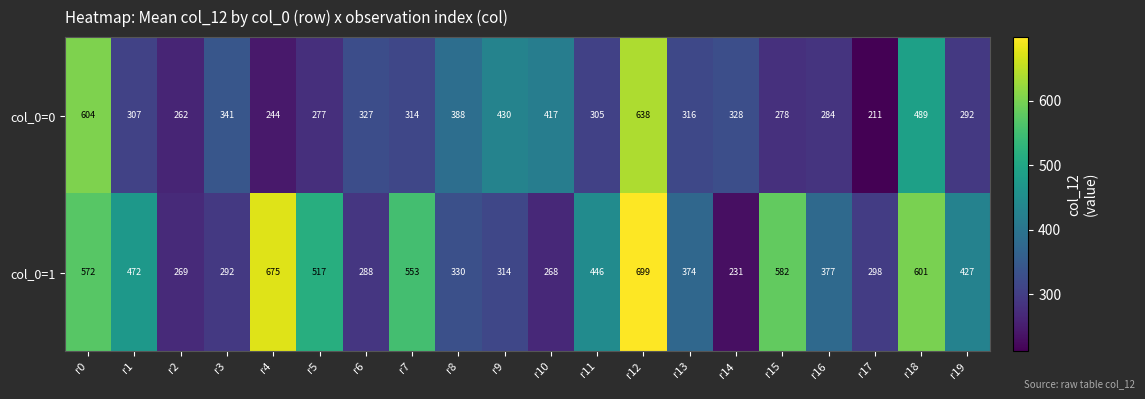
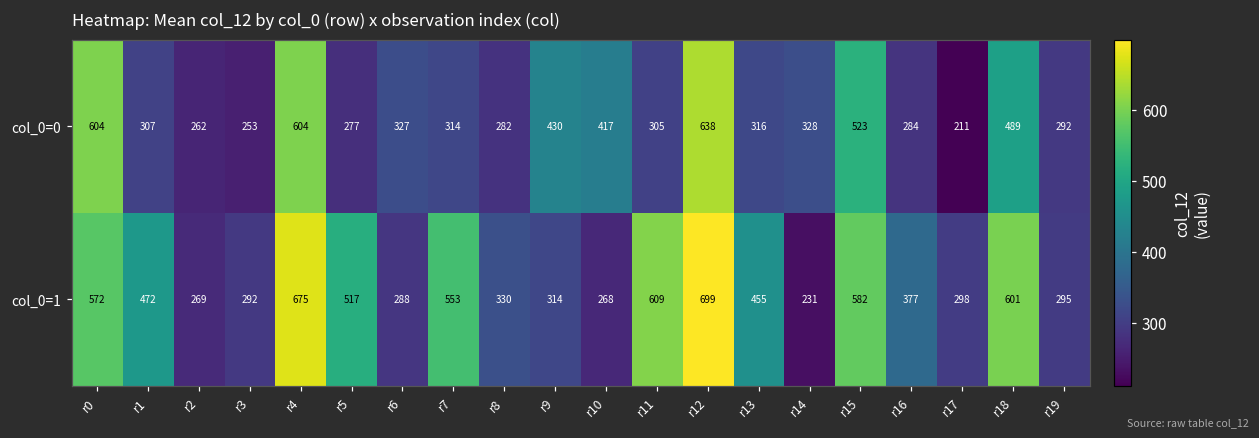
  {
    "col_0=0": {
      "r0": 604,
      "r1": 307,
      "r2": 262,
-     "r3": 341,
-     "r4": 244,
+     "r3": 253,
+     "r4": 604,
      "r5": 277,
      "r6": 327,
      "r7": 314,
-     "r8": 388,
+     "r8": 282,
      "r9": 430,
      "r10": 417,
      "r11": 305,
      "r12": 638,
      "r13": 316,
      "r14": 328,
-     "r15": 278,
+     "r15": 523,
      "r16": 284,
      "r17": 211,
      "r18": 489,
      "r19": 292
    },
    "col_0=1": {
      "r0": 572,
      "r1": 472,
      "r2": 269,
      "r3": 292,
      "r4": 675,
      "r5": 517,
      "r6": 288,
      "r7": 553,
      "r8": 330,
      "r9": 314,
      "r10": 268,
-     "r11": 446,
+     "r11": 609,
      "r12": 699,
-     "r13": 374,
+     "r13": 455,
      "r14": 231,
      "r15": 582,
      "r16": 377,
      "r17": 298,
      "r18": 601,
-     "r19": 427
+     "r19": 295
    }
  }
